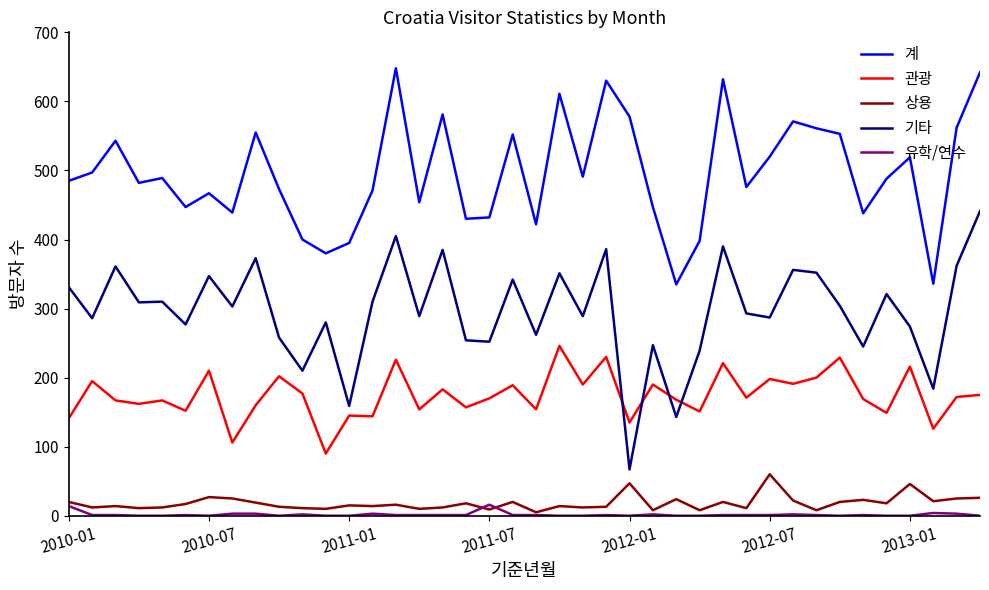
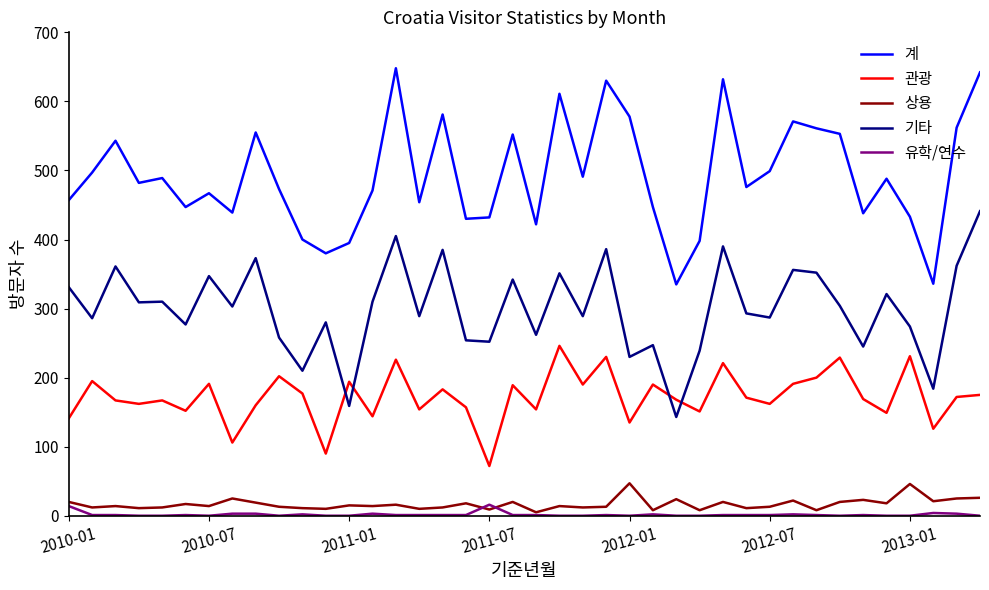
  {
    "계": {
-     "2010-01": 490,
+     "2010-01": 460,
      "2010-07": 470,
      "2011-01": 400,
      "2011-07": 430,
      "2012-01": 580,
-     "2012-07": 520,
-     "2013-01": 520
+     "2012-07": 500,
+     "2013-01": 430
    },
    "관광": {
      "2010-01": 140,
-     "2010-07": 210,
-     "2011-01": 150,
-     "2011-07": 170,
+     "2010-07": 190,
+     "2011-01": 190,
+     "2011-07": 70,
      "2012-01": 140,
-     "2012-07": 200,
-     "2013-01": 220
+     "2012-07": 160,
+     "2013-01": 230
    },
    "상용": {
      "2010-01": 20,
-     "2010-07": 30,
+     "2010-07": 10,
      "2011-01": 20,
      "2011-07": 10,
      "2012-01": 50,
-     "2012-07": 60,
+     "2012-07": 10,
      "2013-01": 50
    },
    "기타": {
      "2010-01": 330,
      "2010-07": 350,
      "2011-01": 160,
      "2011-07": 250,
-     "2012-01": 70,
+     "2012-01": 230,
      "2012-07": 290,
      "2013-01": 270
    },
    "유학/연수": {
      "2010-01": 10,
      "2010-07": 0,
      "2011-01": 0,
      "2011-07": 20,
      "2012-01": 0,
      "2012-07": 0,
      "2013-01": 0
    }
  }
